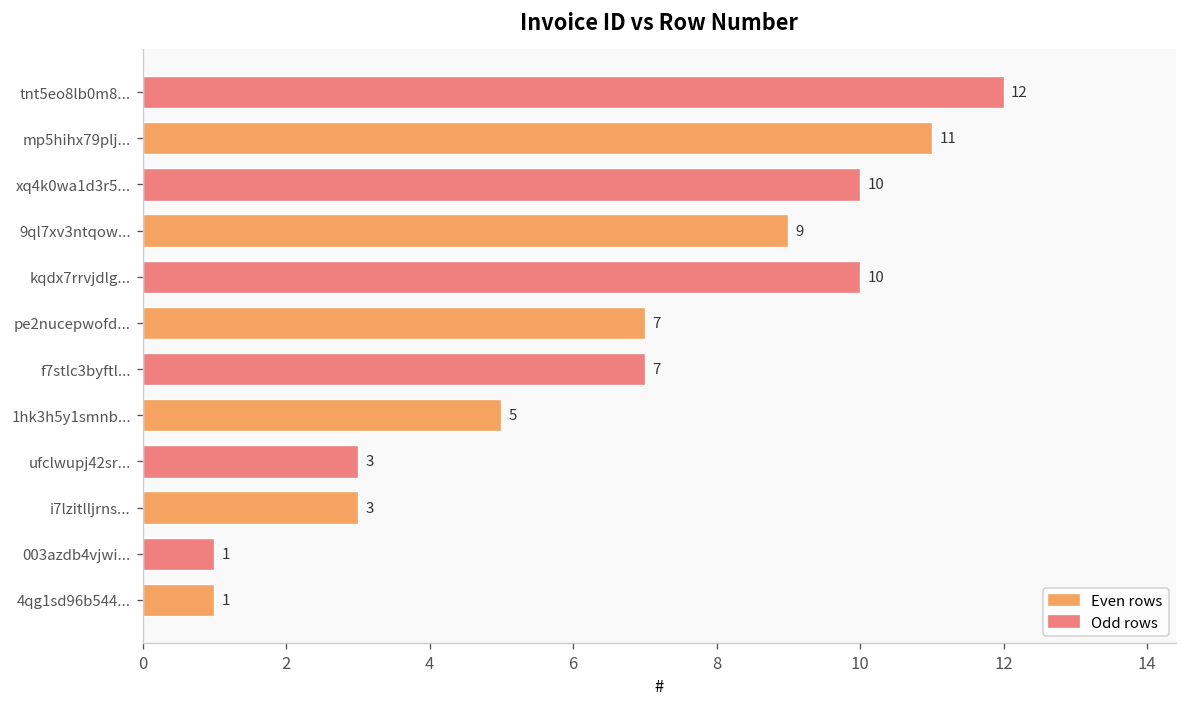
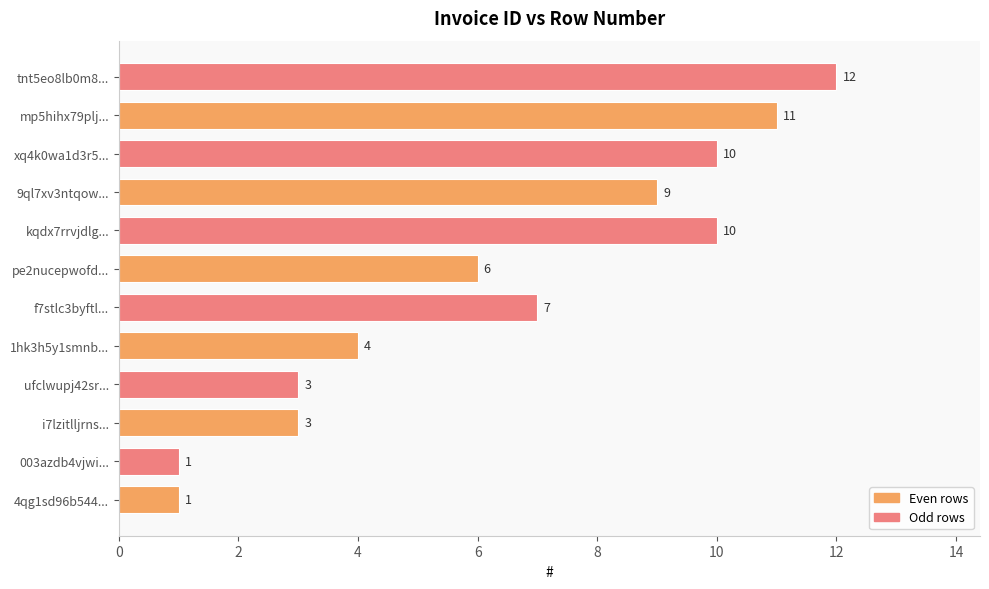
  {
    "tnt5eo8lb0m8...": 12,
    "mp5hihx79plj...": 11,
    "xq4k0wa1d3r5...": 10,
    "9ql7xv3ntqow...": 9,
    "kqdx7rrvjdlg...": 10,
-   "pe2nucepwofd...": 7,
+   "pe2nucepwofd...": 6,
    "f7stlc3byftl...": 7,
-   "1hk3h5y1smnb...": 5,
+   "1hk3h5y1smnb...": 4,
    "ufclwupj42sr...": 3,
    "i7lzitlljrns...": 3,
    "003azdb4vjwi...": 1,
    "4qg1sd96b544...": 1
  }
